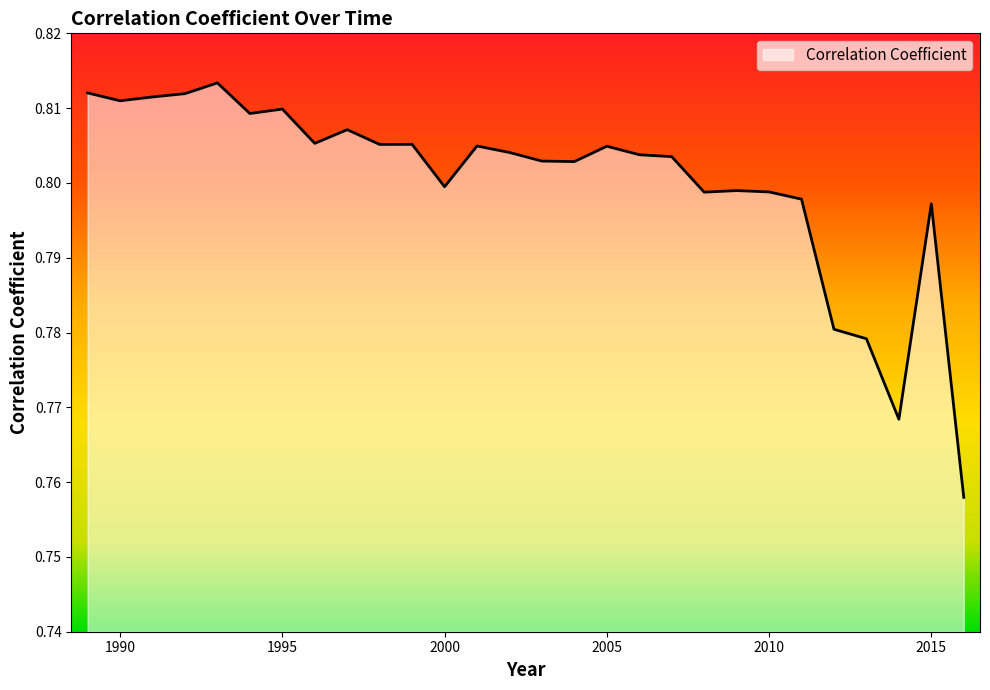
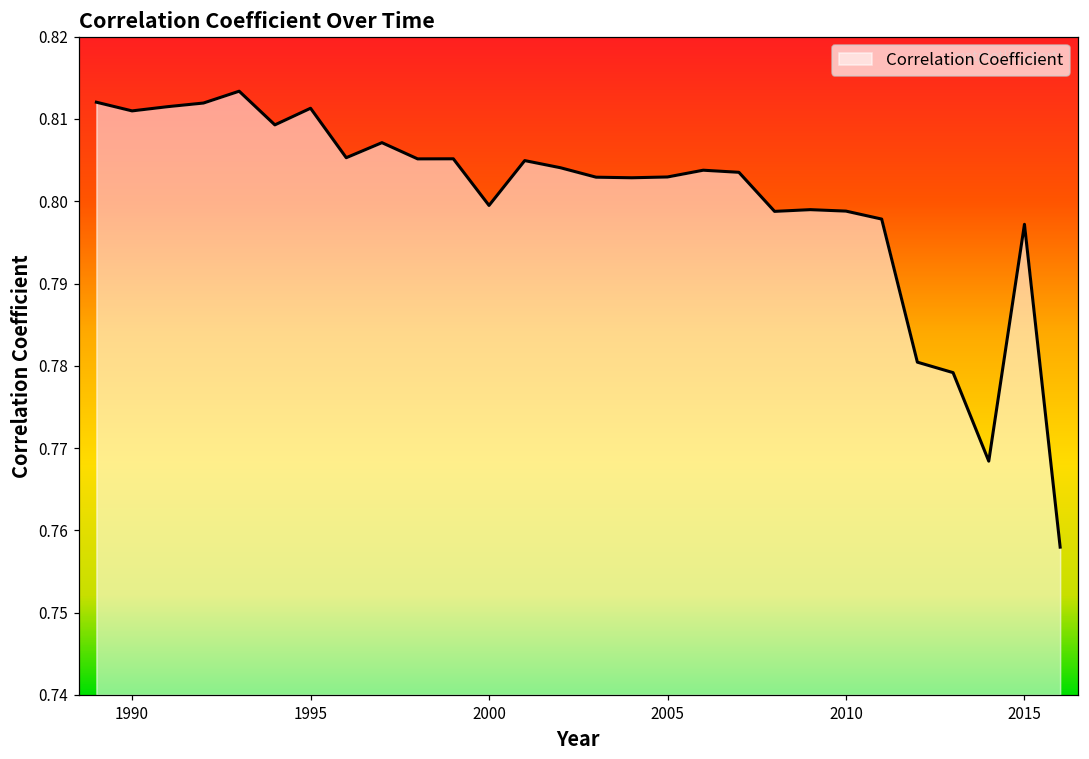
  {
    "1990": 0.811,
-   "1995": 0.810,
+   "1995": 0.811,
    "2000": 0.799,
-   "2005": 0.805,
+   "2005": 0.803,
    "2010": 0.799,
    "2015": 0.797
  }
